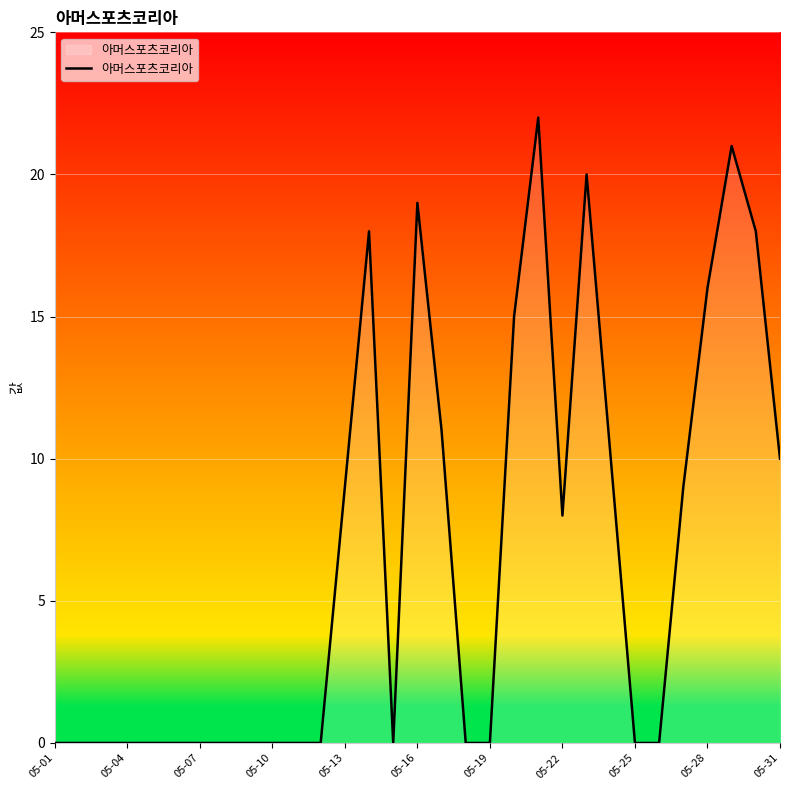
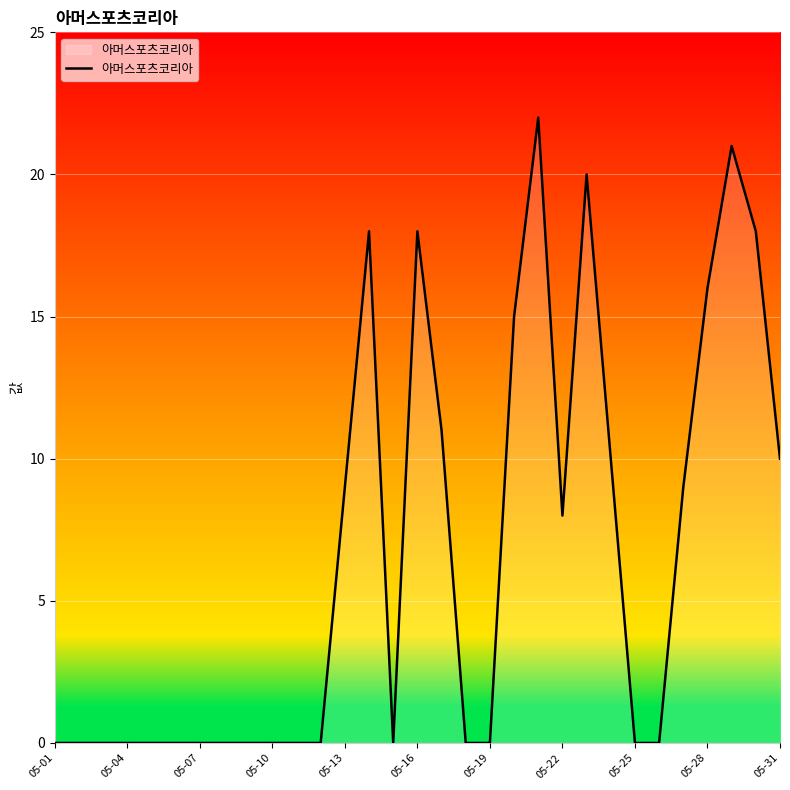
  {
    "05-01": 0,
    "05-04": 0,
    "05-07": 0,
    "05-10": 0,
    "05-13": 9,
-   "05-16": 19,
+   "05-16": 18,
    "05-19": 0,
    "05-22": 8,
    "05-25": 0,
    "05-28": 16,
    "05-31": 10
  }
